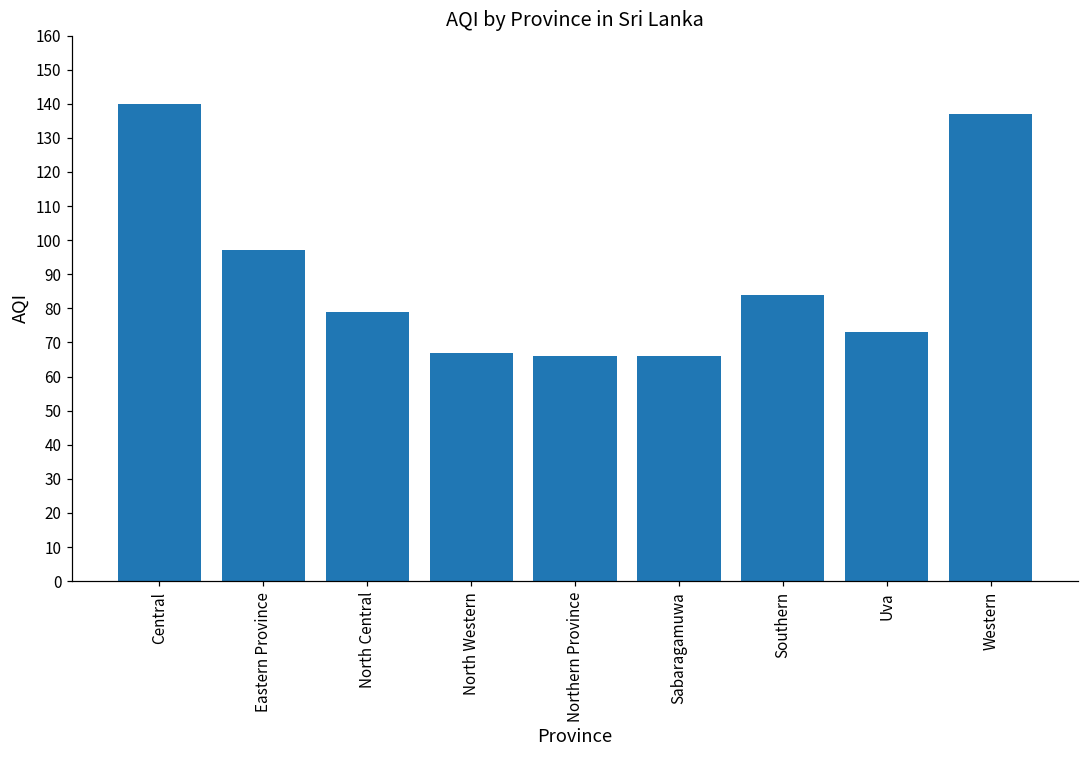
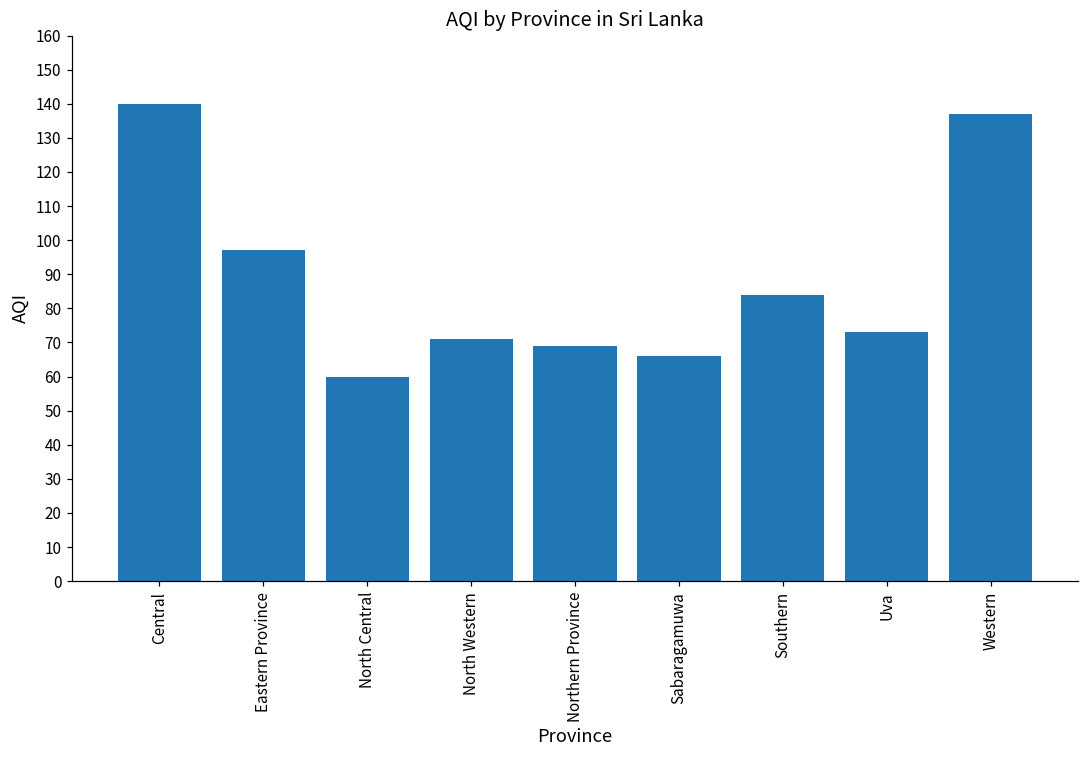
  {
    "Central": 140,
    "Eastern Province": 97,
-   "North Central": 79,
-   "North Western": 67,
-   "Northern Province": 66,
+   "North Central": 60,
+   "North Western": 71,
+   "Northern Province": 69,
    "Sabaragamuwa": 66,
    "Southern": 84,
    "Uva": 73,
    "Western": 137
  }
